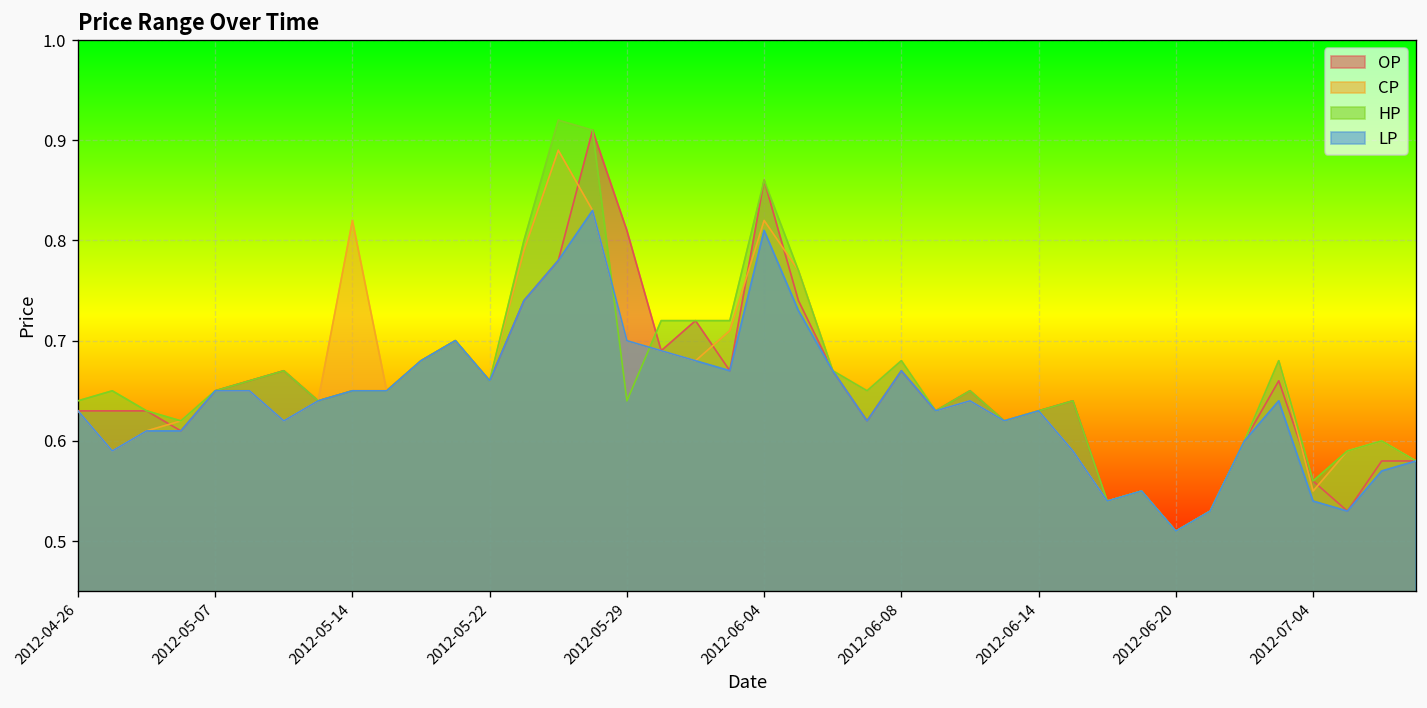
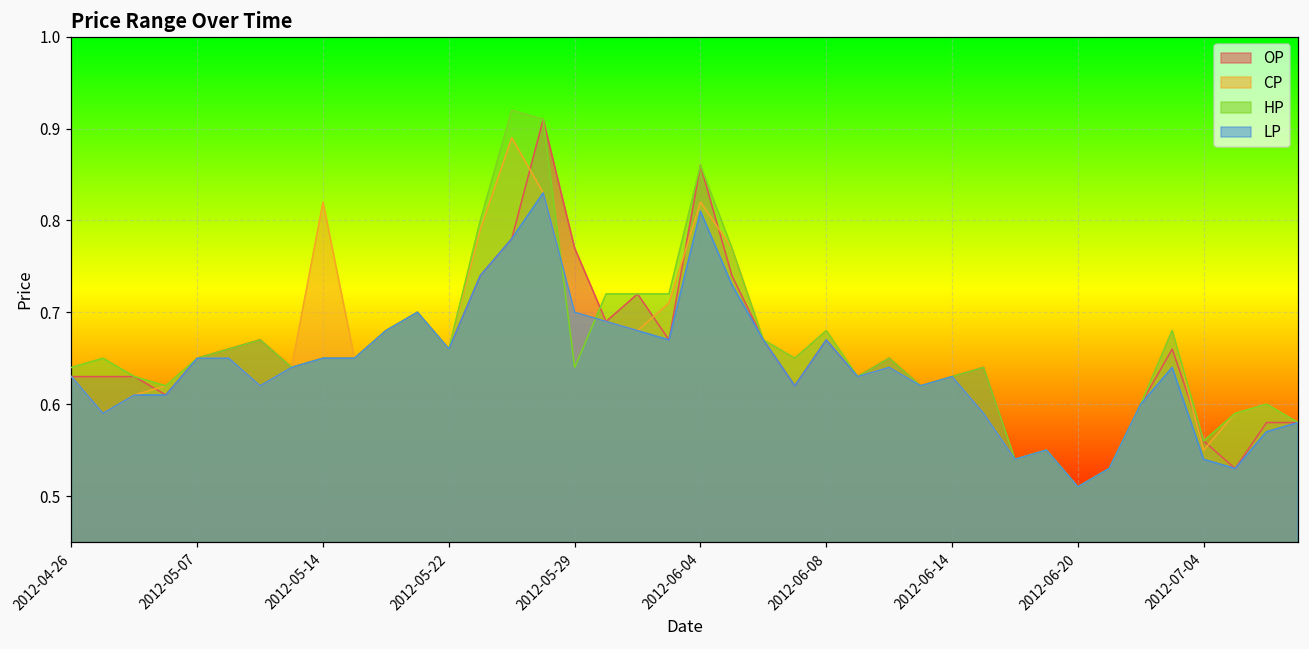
  {
    "OP": {
-     "2012-05-29": 0.81
+     "2012-05-29": 0.77
    },
    "CP": {
      "2012-05-14": 0.82,
      "2012-06-04": 0.82,
      "2012-07-04": 0.55
    },
    "HP": {
      "2012-04-26": 0.64,
      "2012-05-29": 0.64
    },
    "LP": {
      "2012-06-04": 0.81,
      "2012-07-04": 0.54
    }
  }
